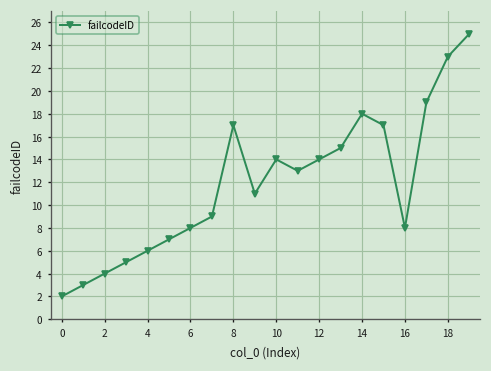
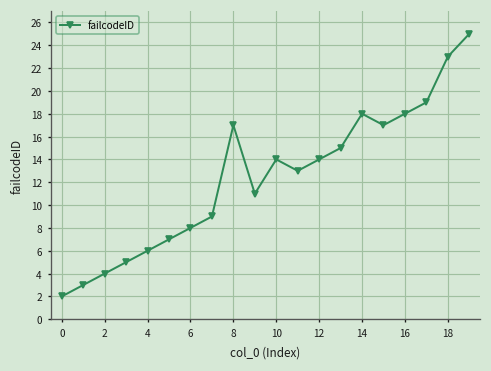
  {
    "0": 2,
    "2": 4,
    "4": 6,
    "6": 8,
    "8": 17,
    "10": 14,
    "12": 14,
    "14": 18,
-   "16": 8,
+   "16": 18,
    "18": 23
  }
